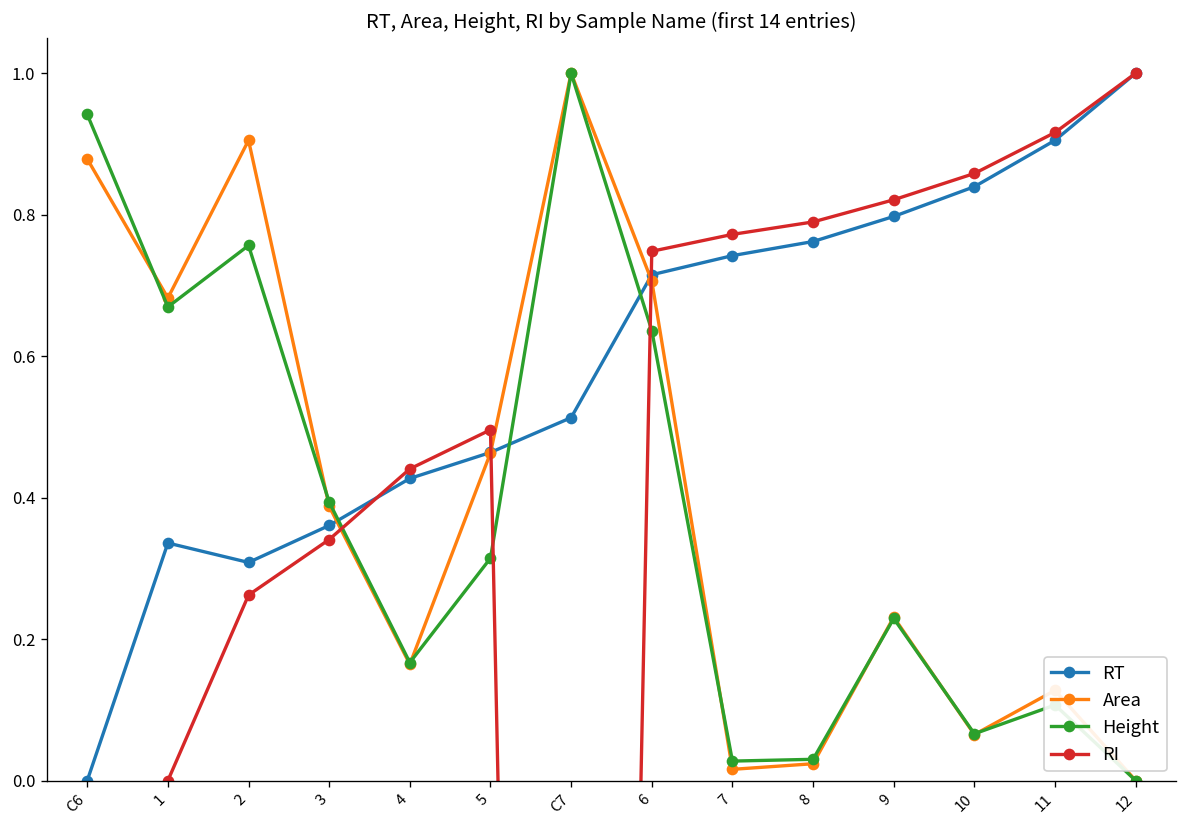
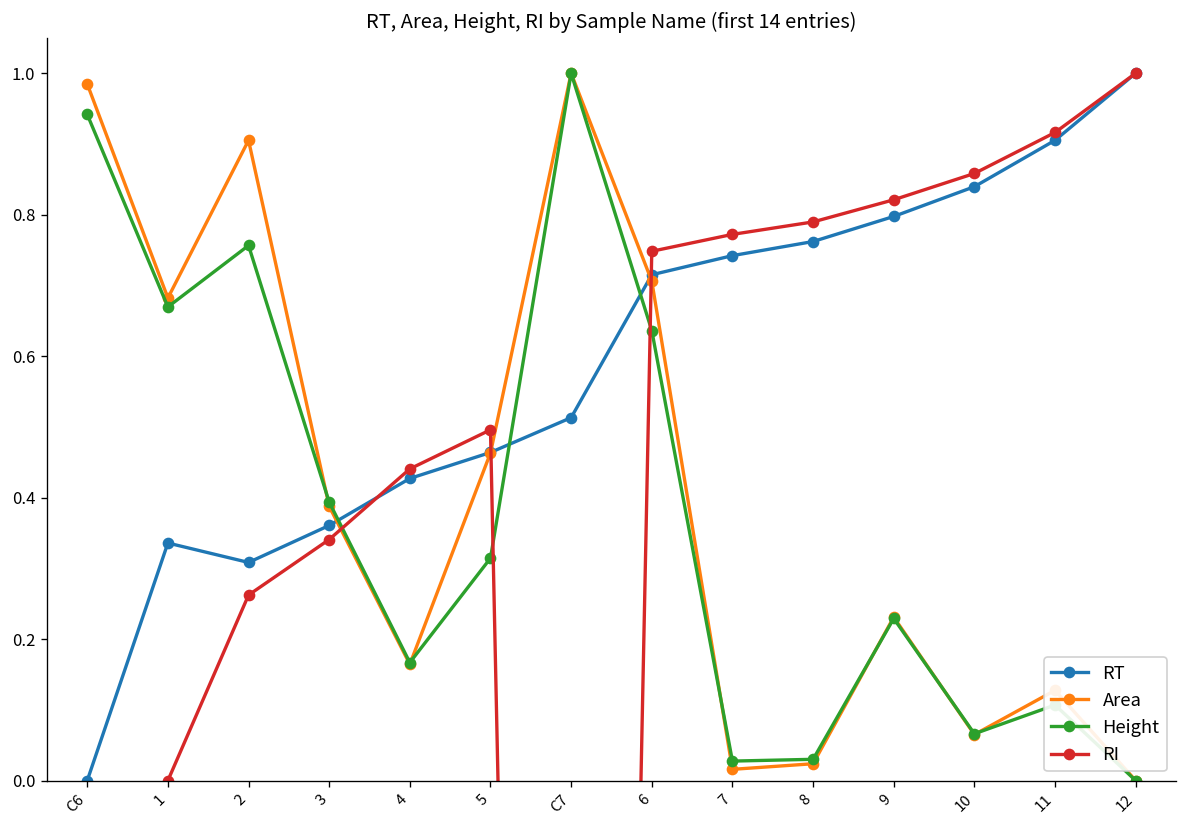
  {
    "RT": {
      "C6": 0.00,
      "1": 0.34,
      "2": 0.31,
      "3": 0.36,
      "4": 0.43,
      "C7": 0.51,
      "6": 0.72,
      "7": 0.74,
      "8": 0.76,
      "9": 0.80,
      "10": 0.84,
      "11": 0.91
    },
    "Area": {
-     "C6": 0.88,
+     "C6": 0.98,
      "1": 0.68,
      "2": 0.91,
      "3": 0.39,
      "6": 0.71,
      "7": 0.02,
      "8": 0.02
    },
    "Height": {
      "C6": 0.94,
      "1": 0.67,
      "2": 0.76,
      "3": 0.39,
      "5": 0.31,
      "6": 0.64,
      "7": 0.03,
      "8": 0.03
    },
    "RI": {
      "1": 0.00,
      "2": 0.26,
      "3": 0.34,
      "4": 0.44,
      "5": 0.50,
      "6": 0.75,
      "7": 0.77,
      "8": 0.79,
      "9": 0.82,
      "10": 0.86,
      "11": 0.92
    }
  }
